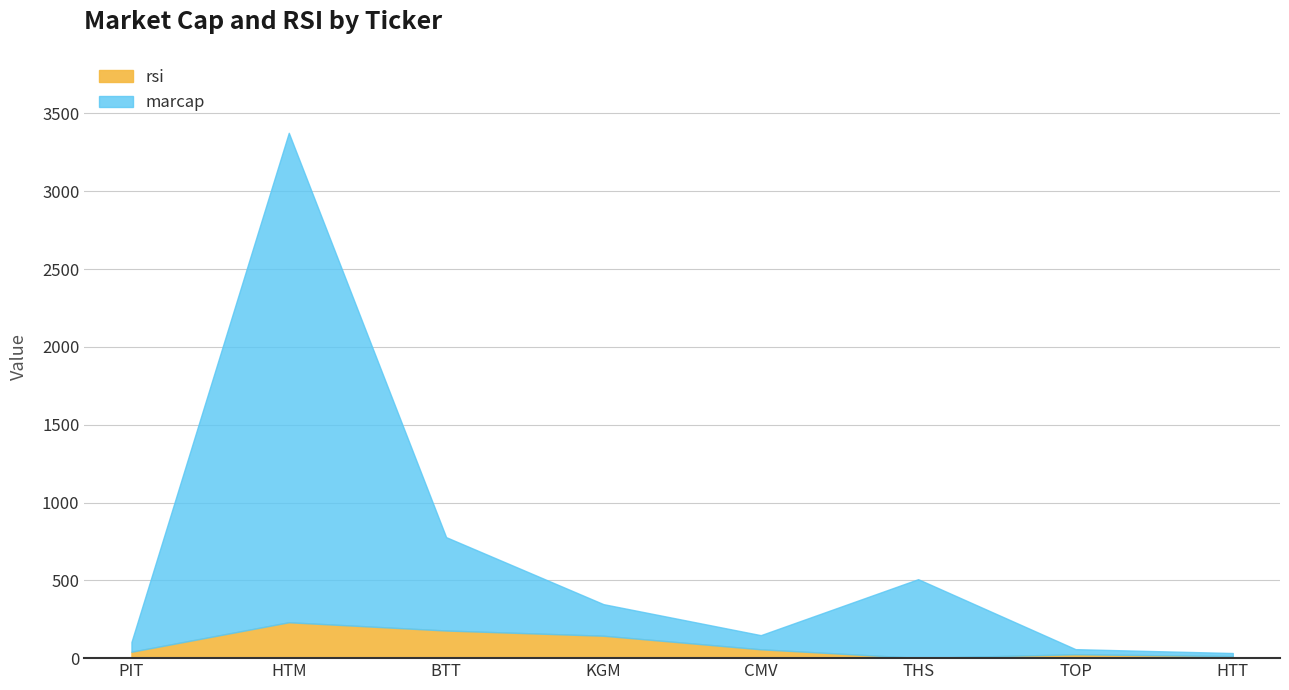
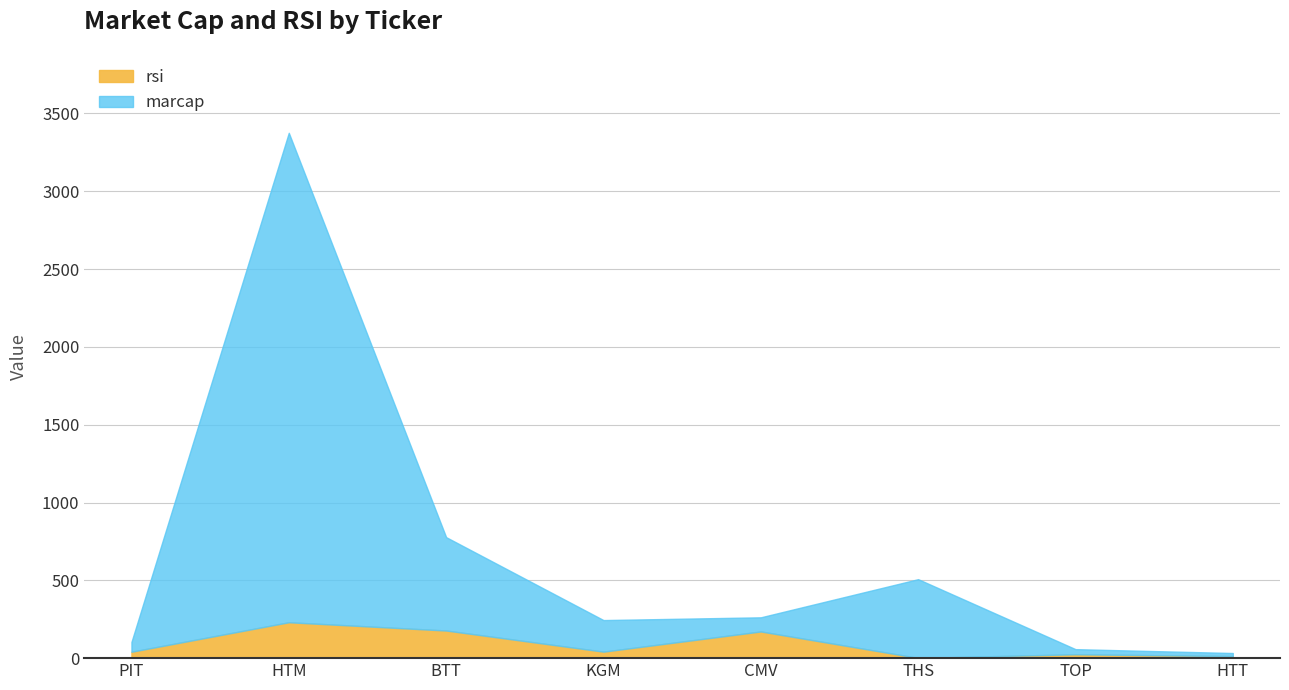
  {
    "rsi": {
      "PIT": 40,
      "HTM": 230,
      "BTT": 180,
-     "KGM": 140,
-     "CMV": 60,
+     "KGM": 40,
+     "CMV": 170,
      "THS": 0,
      "TOP": 20,
      "HTT": 10
    },
    "marcap": {
      "PIT": 60,
      "HTM": 3150,
      "BTT": 600,
      "KGM": 200,
      "CMV": 90,
      "THS": 510,
      "TOP": 30,
      "HTT": 20
    }
  }
